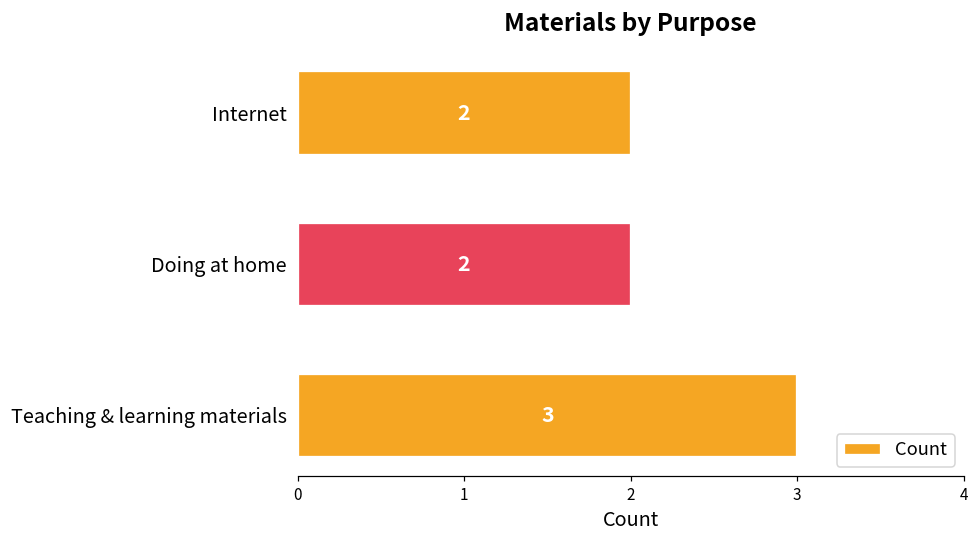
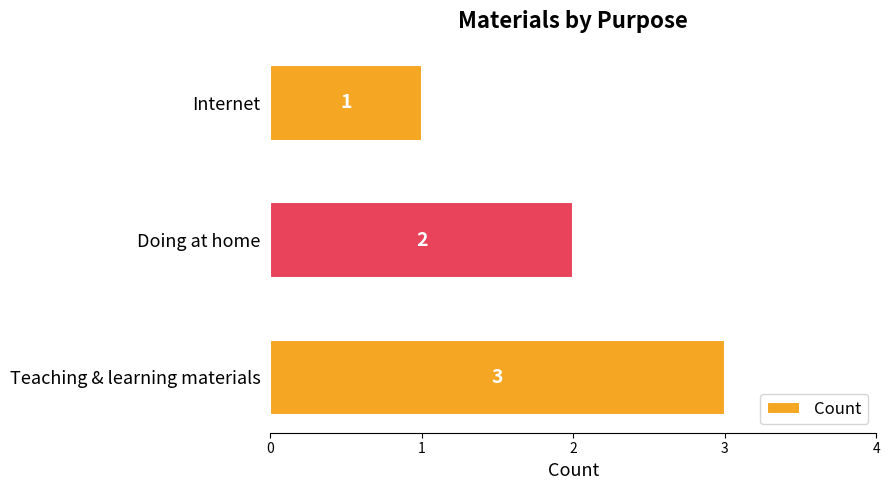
  {
-   "Internet": 2,
+   "Internet": 1,
    "Doing at home": 2,
    "Teaching & learning materials": 3
  }
